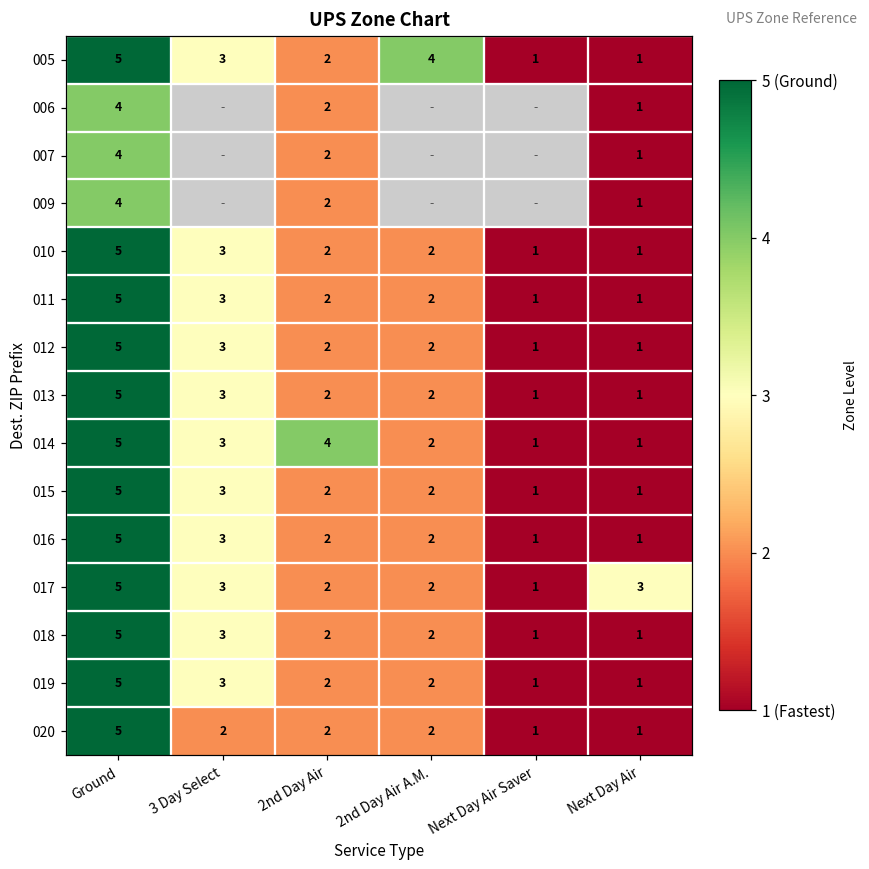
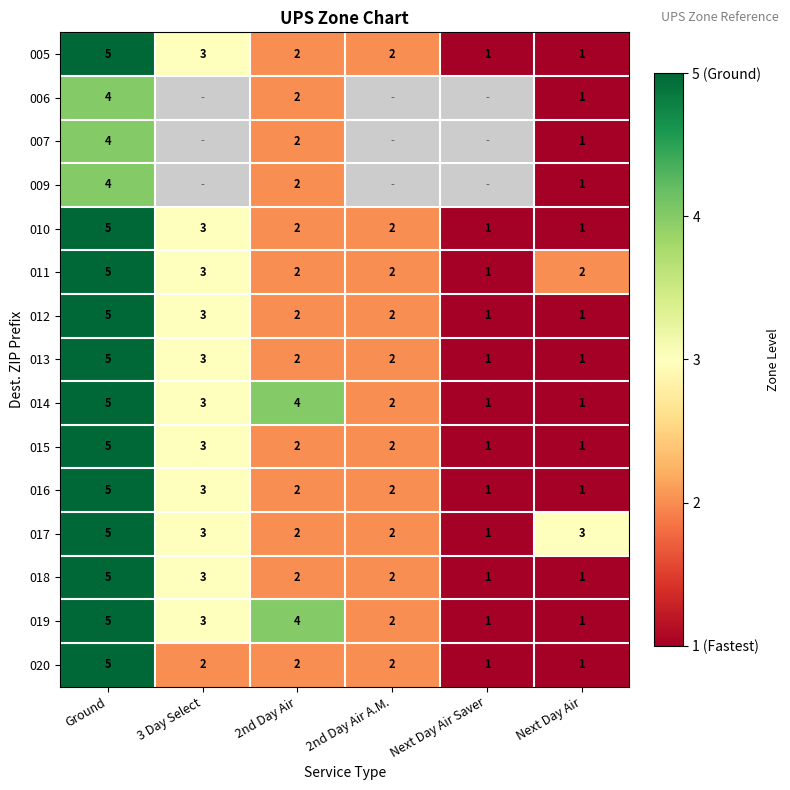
  {
    "005": {
      "Ground": 5,
      "3 Day Select": 3,
      "2nd Day Air": 2,
-     "2nd Day Air A.M.": 4,
+     "2nd Day Air A.M.": 2,
      "Next Day Air Saver": 1,
      "Next Day Air": 1
    },
    "006": {
      "Ground": 4,
      "2nd Day Air": 2,
      "Next Day Air": 1
    },
    "007": {
      "Ground": 4,
      "2nd Day Air": 2,
      "Next Day Air": 1
    },
    "009": {
      "Ground": 4,
      "2nd Day Air": 2,
      "Next Day Air": 1
    },
    "010": {
      "Ground": 5,
      "3 Day Select": 3,
      "2nd Day Air": 2,
      "2nd Day Air A.M.": 2,
      "Next Day Air Saver": 1,
      "Next Day Air": 1
    },
    "011": {
      "Ground": 5,
      "3 Day Select": 3,
      "2nd Day Air": 2,
      "2nd Day Air A.M.": 2,
      "Next Day Air Saver": 1,
-     "Next Day Air": 1
+     "Next Day Air": 2
    },
    "012": {
      "Ground": 5,
      "3 Day Select": 3,
      "2nd Day Air": 2,
      "2nd Day Air A.M.": 2,
      "Next Day Air Saver": 1,
      "Next Day Air": 1
    },
    "013": {
      "Ground": 5,
      "3 Day Select": 3,
      "2nd Day Air": 2,
      "2nd Day Air A.M.": 2,
      "Next Day Air Saver": 1,
      "Next Day Air": 1
    },
    "014": {
      "Ground": 5,
      "3 Day Select": 3,
      "2nd Day Air": 4,
      "2nd Day Air A.M.": 2,
      "Next Day Air Saver": 1,
      "Next Day Air": 1
    },
    "015": {
      "Ground": 5,
      "3 Day Select": 3,
      "2nd Day Air": 2,
      "2nd Day Air A.M.": 2,
      "Next Day Air Saver": 1,
      "Next Day Air": 1
    },
    "016": {
      "Ground": 5,
      "3 Day Select": 3,
      "2nd Day Air": 2,
      "2nd Day Air A.M.": 2,
      "Next Day Air Saver": 1,
      "Next Day Air": 1
    },
    "017": {
      "Ground": 5,
      "3 Day Select": 3,
      "2nd Day Air": 2,
      "2nd Day Air A.M.": 2,
      "Next Day Air Saver": 1,
      "Next Day Air": 3
    },
    "018": {
      "Ground": 5,
      "3 Day Select": 3,
      "2nd Day Air": 2,
      "2nd Day Air A.M.": 2,
      "Next Day Air Saver": 1,
      "Next Day Air": 1
    },
    "019": {
      "Ground": 5,
      "3 Day Select": 3,
-     "2nd Day Air": 2,
+     "2nd Day Air": 4,
      "2nd Day Air A.M.": 2,
      "Next Day Air Saver": 1,
      "Next Day Air": 1
    },
    "020": {
      "Ground": 5,
      "3 Day Select": 2,
      "2nd Day Air": 2,
      "2nd Day Air A.M.": 2,
      "Next Day Air Saver": 1,
      "Next Day Air": 1
    }
  }
